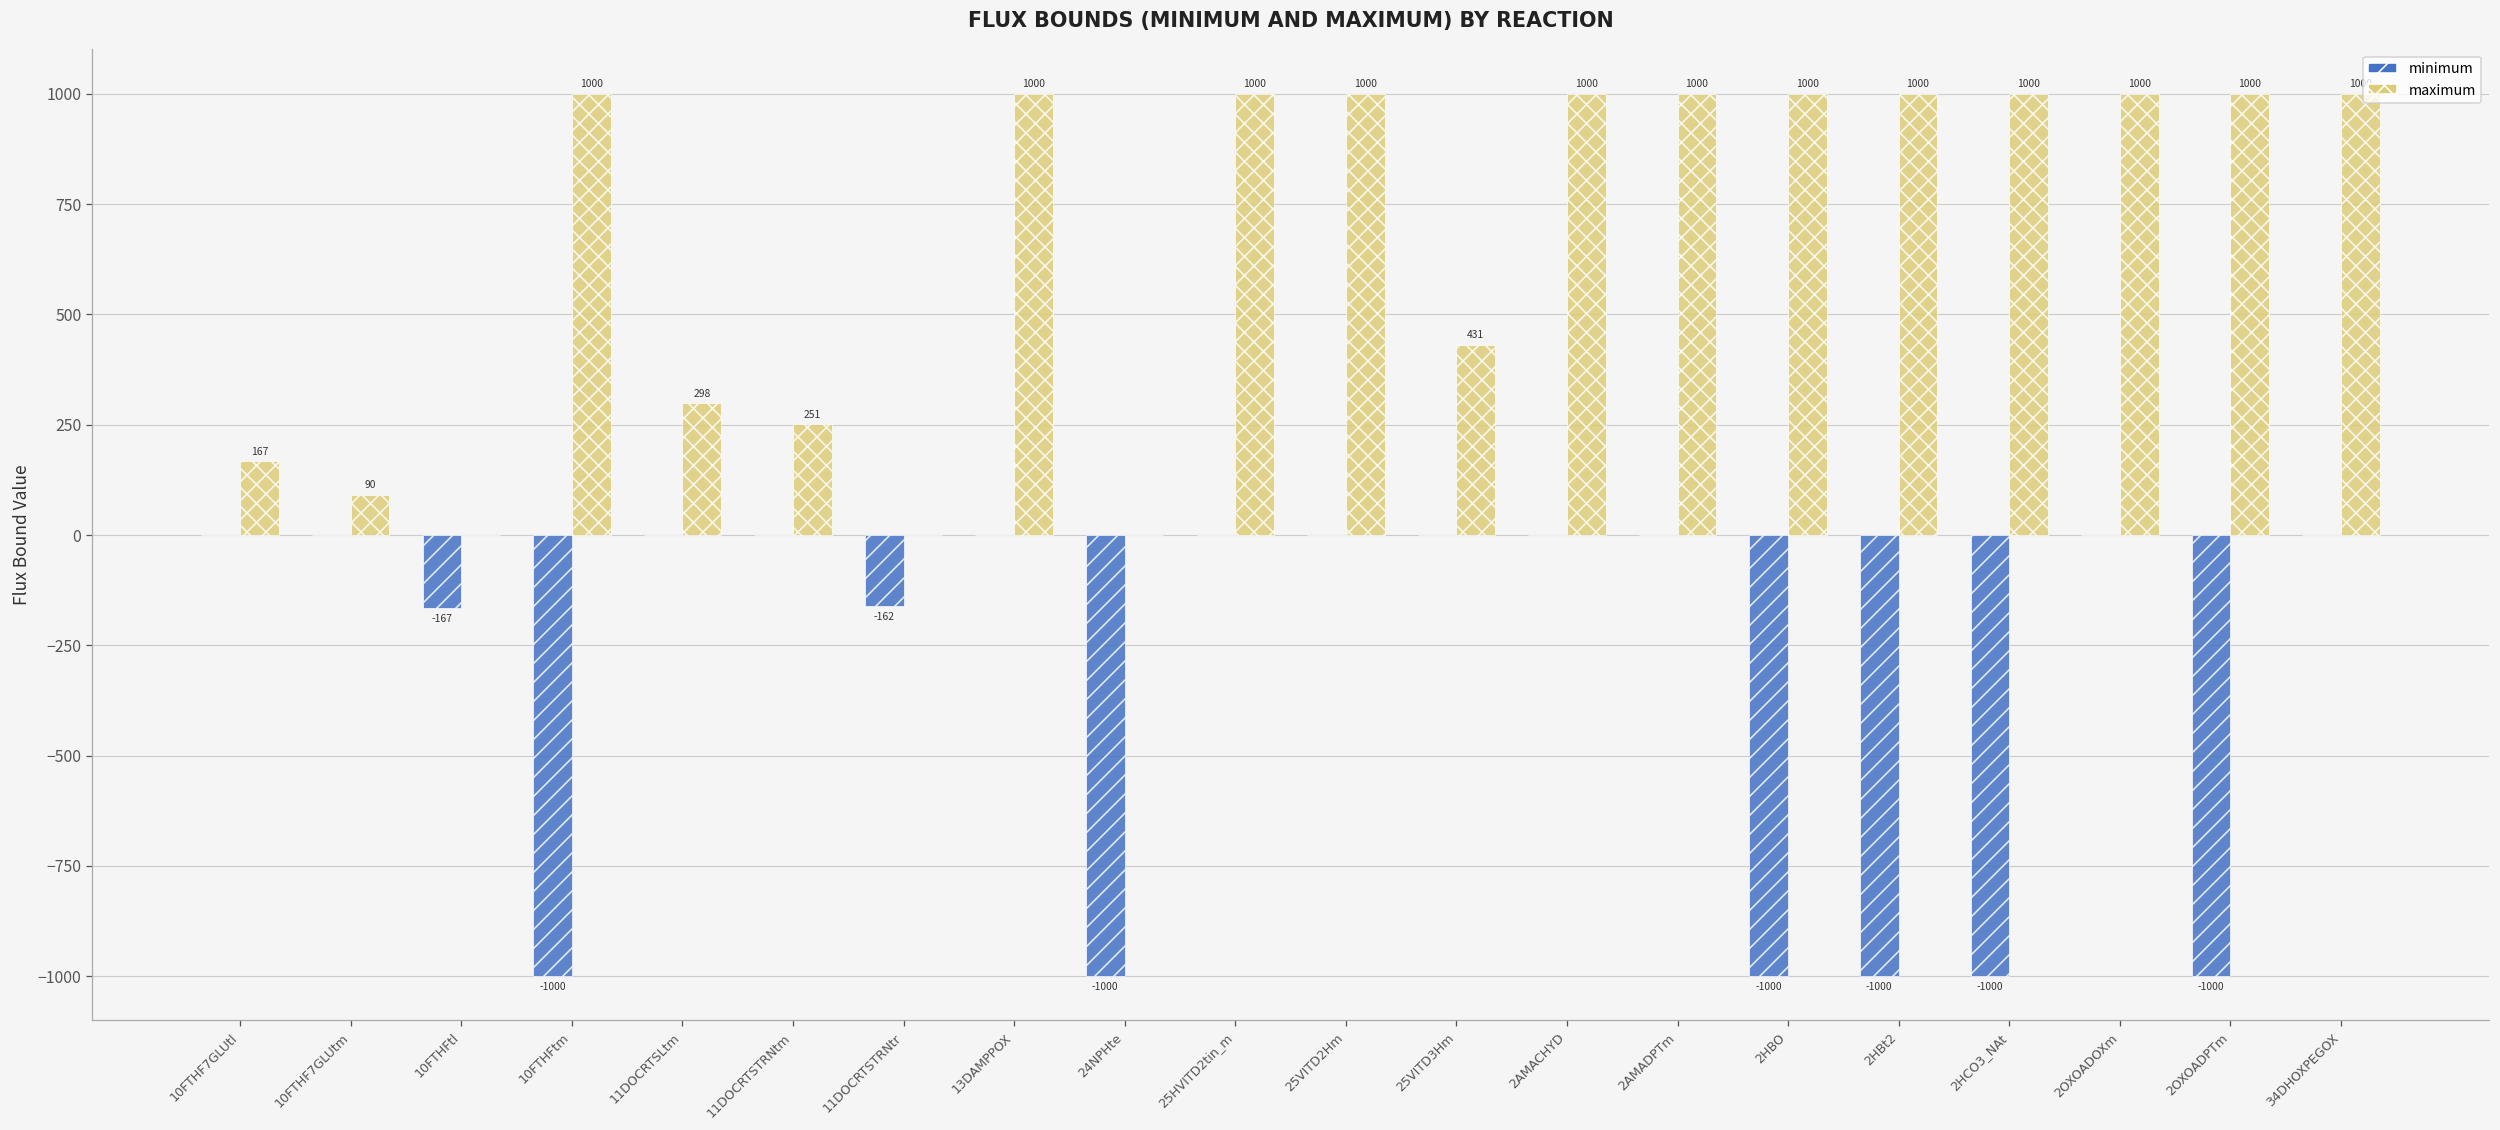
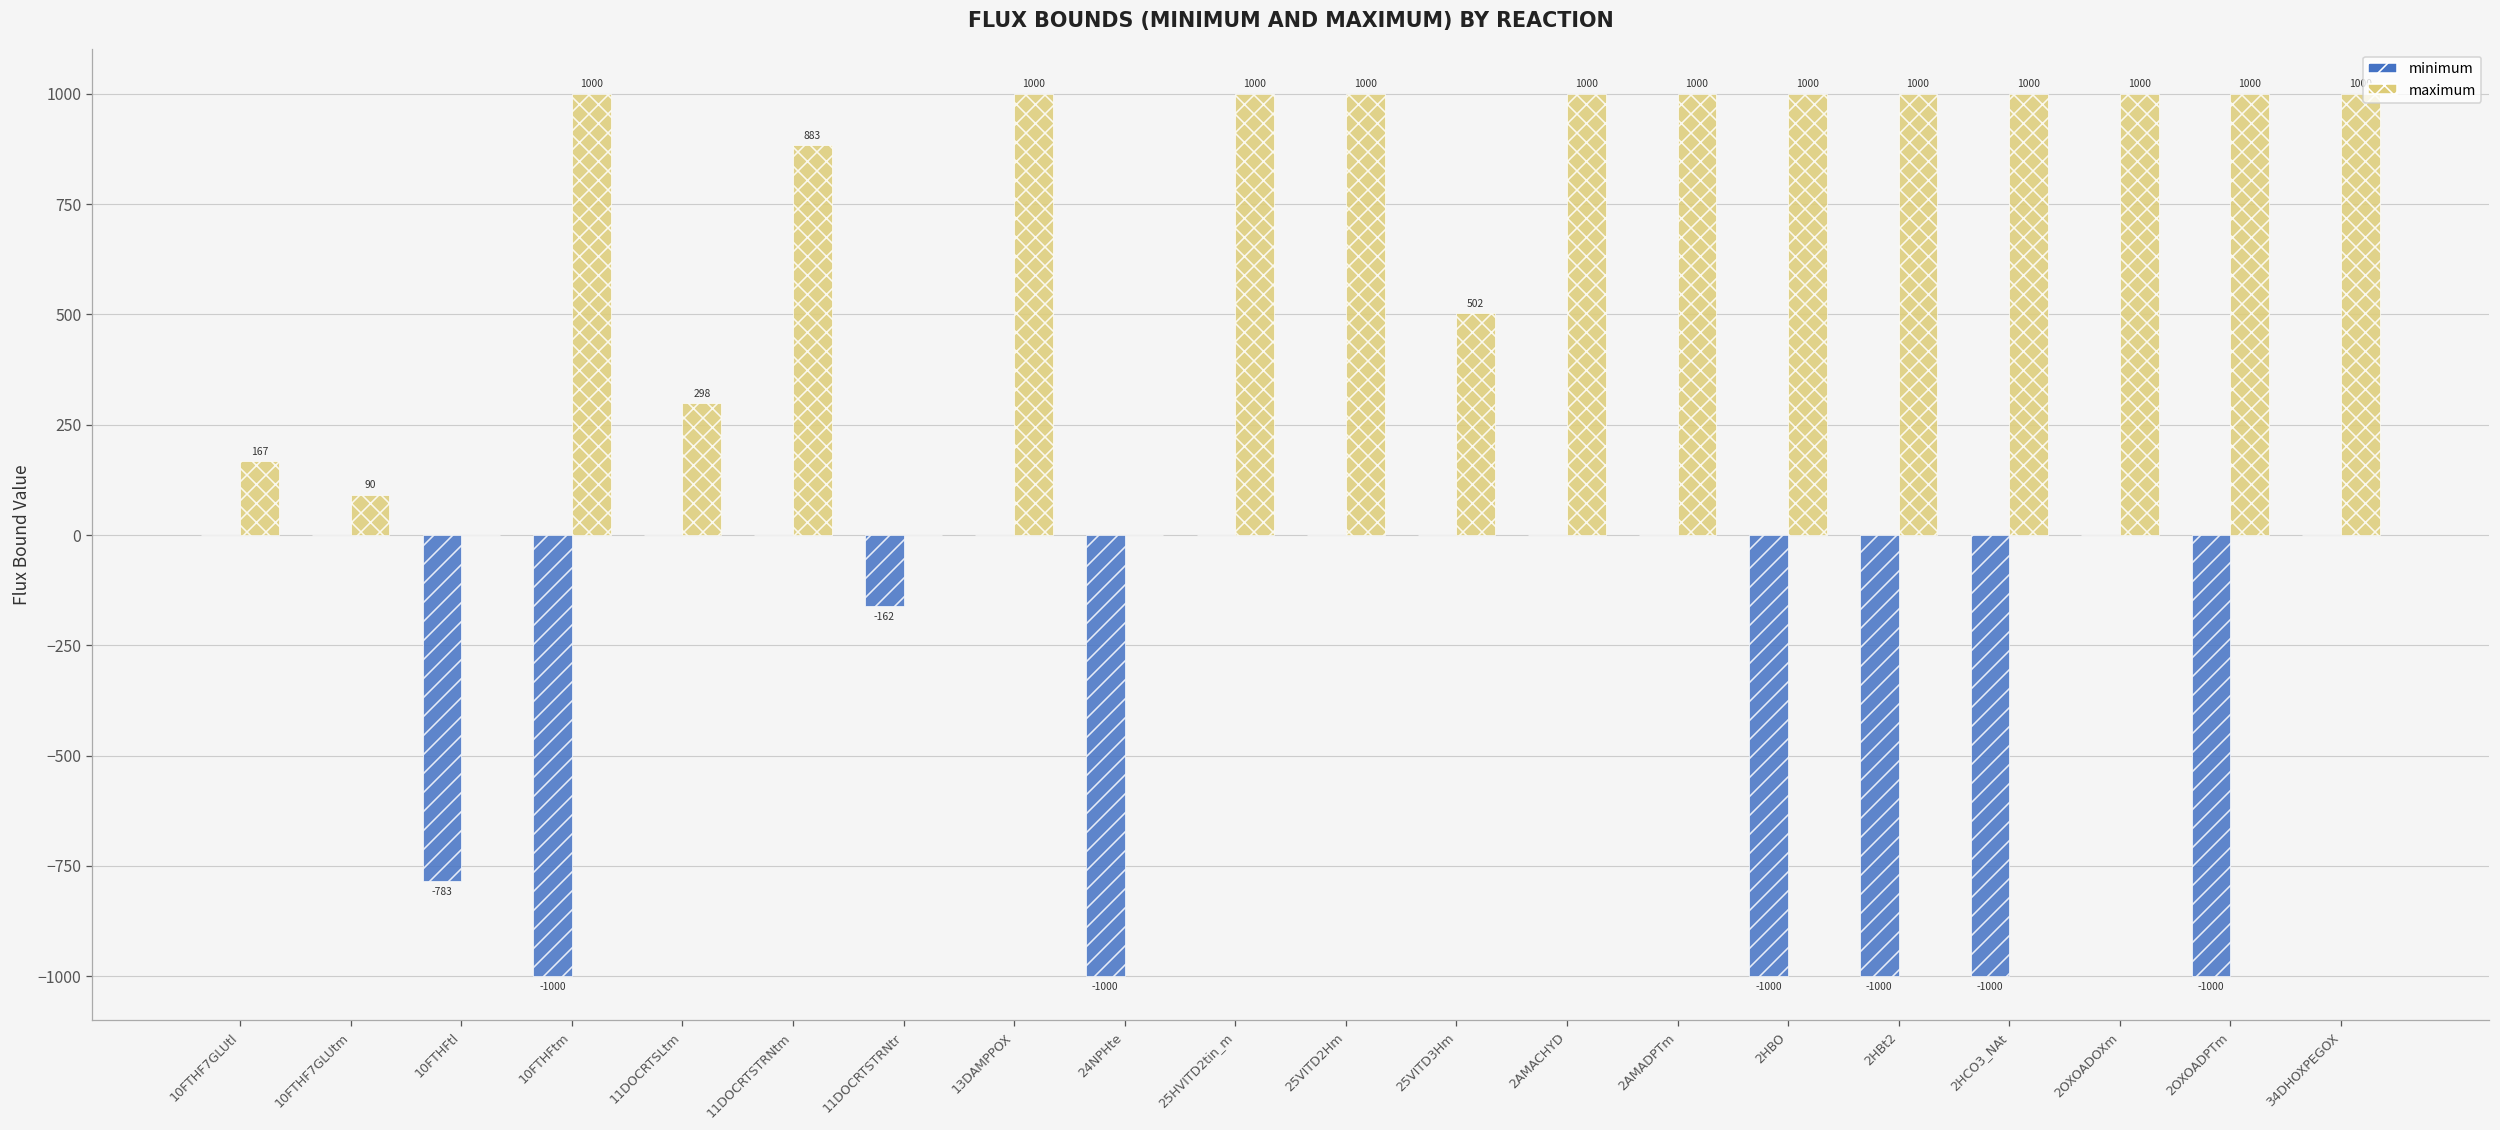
  {
    "minimum": {
-     "10FTHFtl": -167,
+     "10FTHFtl": -783,
      "10FTHFtm": -1000,
      "11DOCRTSTRNtr": -162,
      "24NPHte": -1000,
      "2HBO": -1000,
      "2HBt2": -1000,
      "2HCO3_NAt": -1000,
      "2OXOADPTm": -1000
    },
    "maximum": {
      "10FTHF7GLUtl": 167,
      "10FTHF7GLUtm": 90,
      "10FTHFtm": 1000,
      "11DOCRTSLtm": 298,
-     "11DOCRTSTRNtm": 251,
+     "11DOCRTSTRNtm": 883,
      "13DAMPPOX": 1000,
      "25HVITD2tin_m": 1000,
      "25VITD2Hm": 1000,
-     "25VITD3Hm": 431,
+     "25VITD3Hm": 502,
      "2AMACHYD": 1000,
      "2AMADPTm": 1000,
      "2HBO": 1000,
      "2HBt2": 1000,
      "2HCO3_NAt": 1000,
      "2OXOADOXm": 1000,
      "2OXOADPTm": 1000
    }
  }
